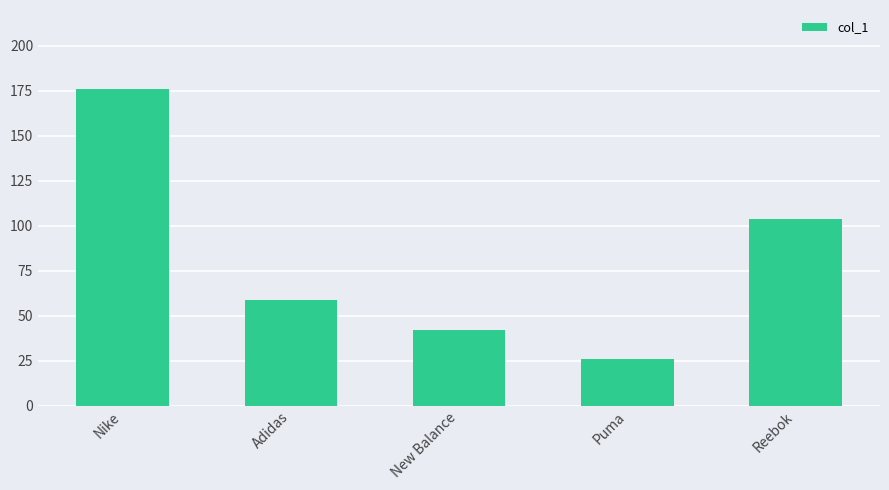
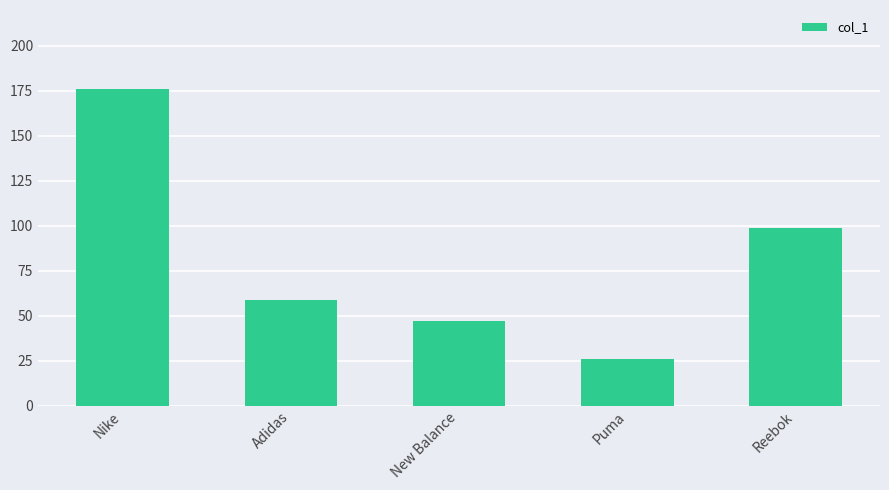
  {
    "Nike": 176,
    "Adidas": 59,
-   "New Balance": 42,
+   "New Balance": 47,
    "Puma": 26,
-   "Reebok": 104
+   "Reebok": 99
  }
